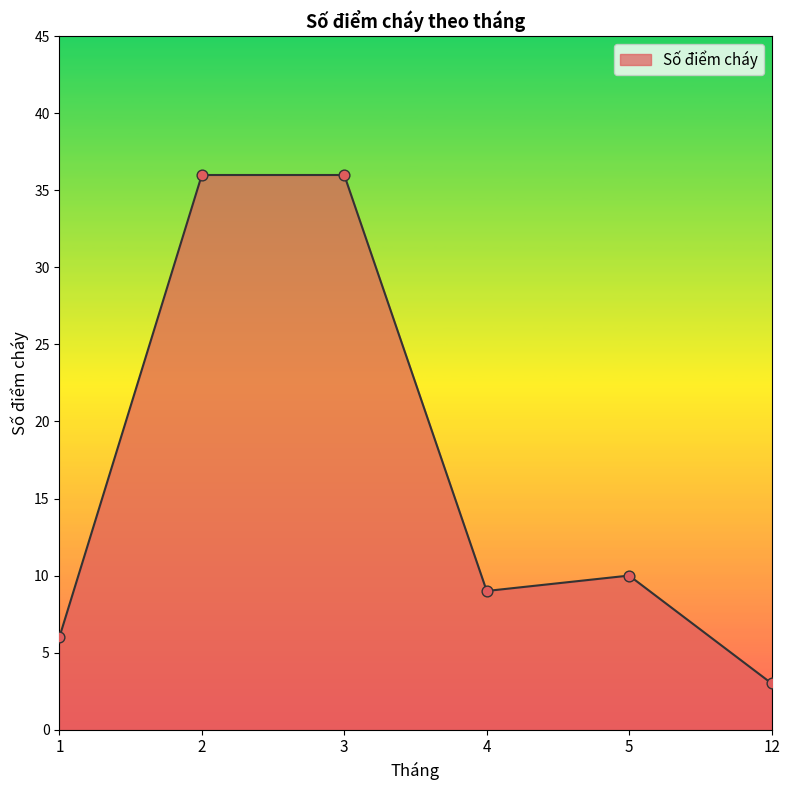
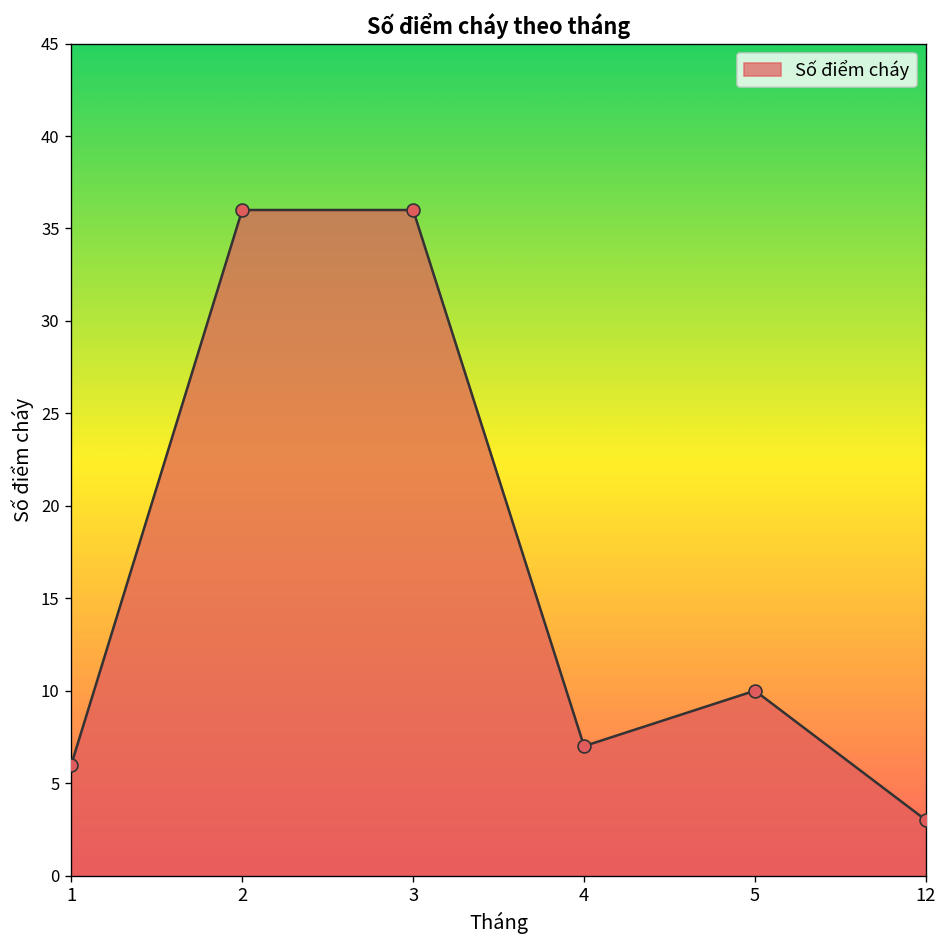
  {
    "1": 6,
    "2": 36,
    "3": 36,
-   "4": 9,
+   "4": 7,
    "5": 10,
    "12": 3
  }
